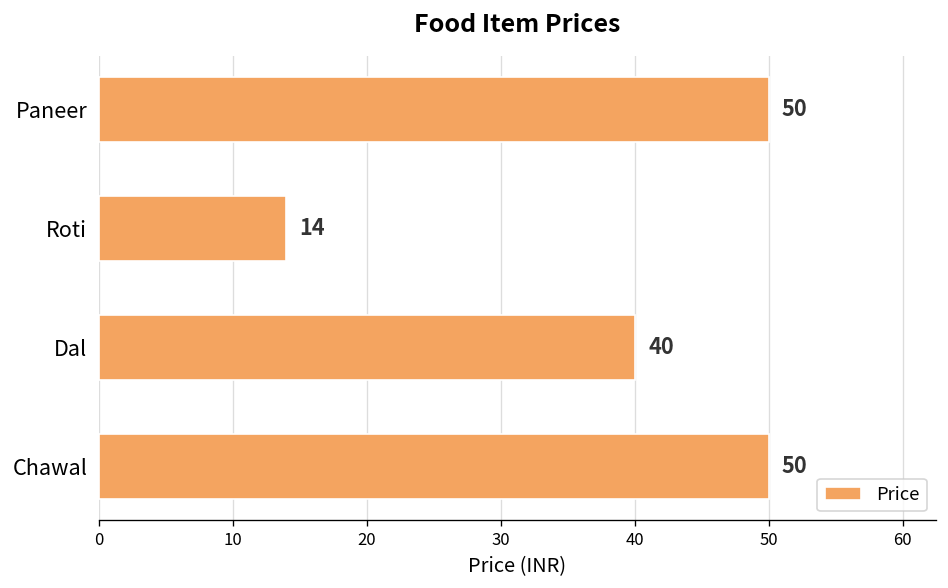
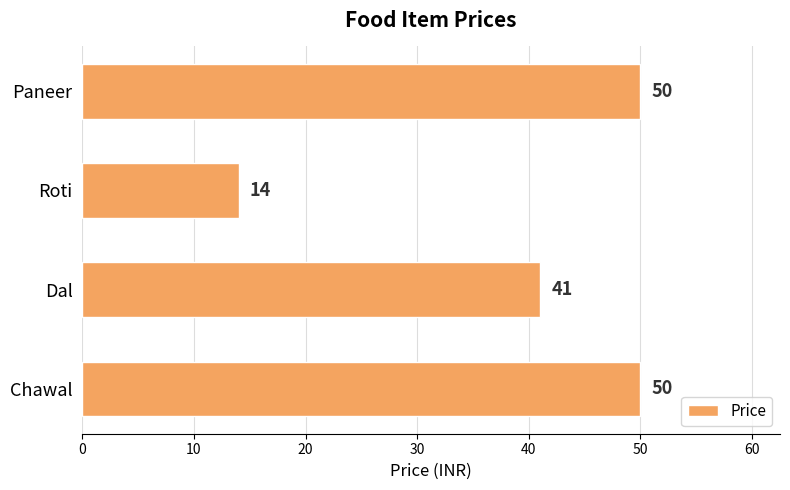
  {
    "Paneer": 50,
    "Roti": 14,
-   "Dal": 40,
+   "Dal": 41,
    "Chawal": 50
  }
